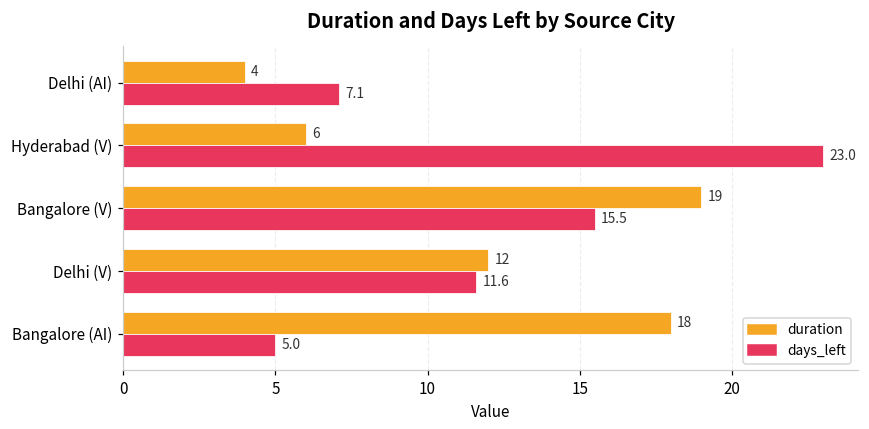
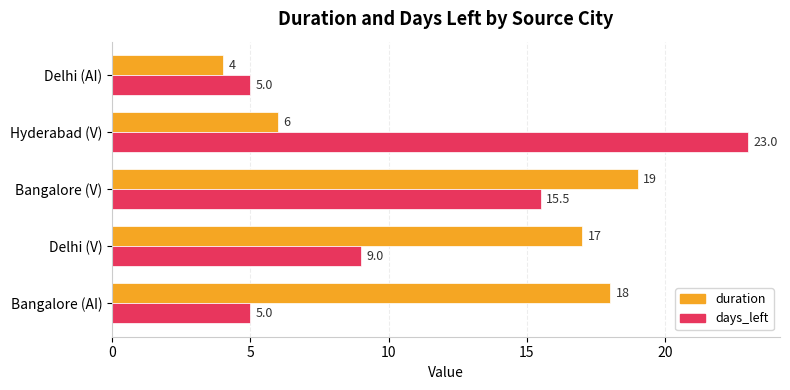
  {
    "duration": {
      "Delhi (AI)": 4,
      "Hyderabad (V)": 6,
      "Bangalore (V)": 19,
-     "Delhi (V)": 12,
+     "Delhi (V)": 17,
      "Bangalore (AI)": 18
    },
    "days_left": {
-     "Delhi (AI)": 7.1,
+     "Delhi (AI)": 5.0,
      "Hyderabad (V)": 23.0,
      "Bangalore (V)": 15.5,
-     "Delhi (V)": 11.6,
+     "Delhi (V)": 9.0,
      "Bangalore (AI)": 5.0
    }
  }
